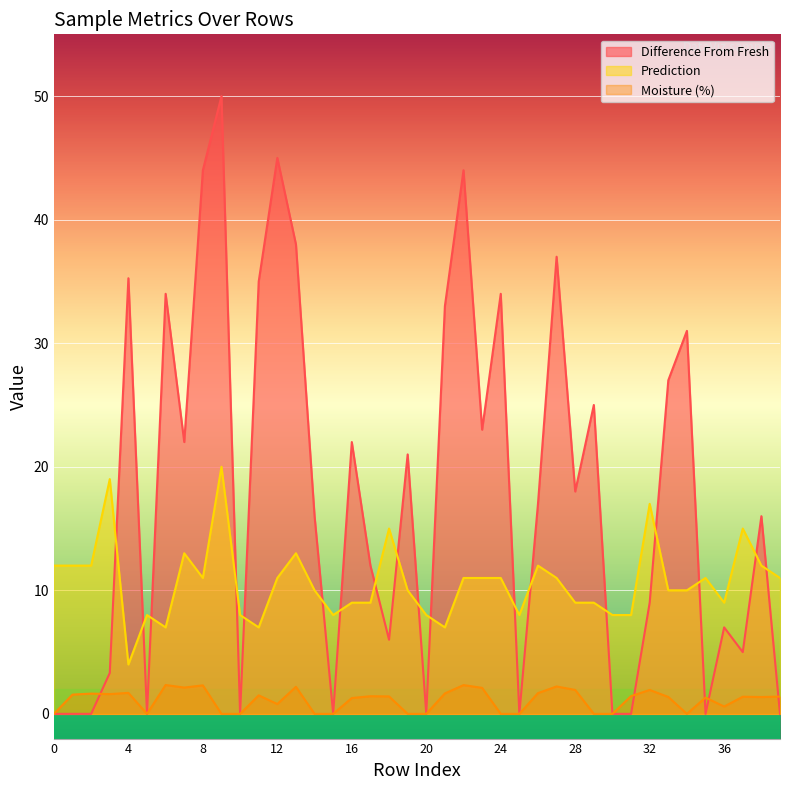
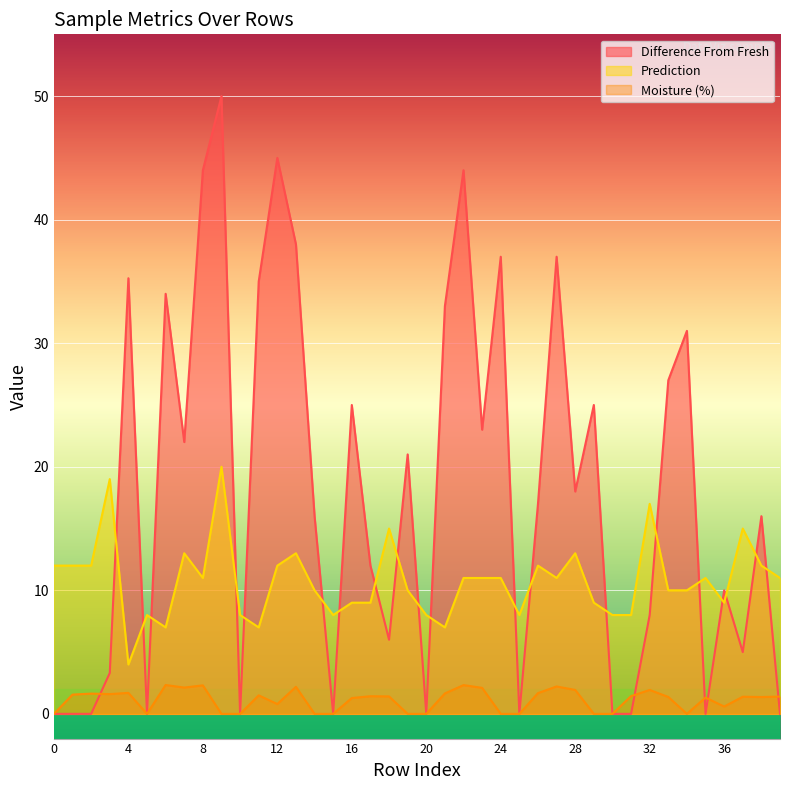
  {
    "Difference From Fresh": {
      "4": 35.3,
      "8": 44,
      "12": 45,
-     "16": 22,
-     "24": 34,
+     "16": 25,
+     "24": 37,
      "28": 18,
-     "32": 9,
-     "36": 7
+     "32": 8,
+     "36": 10
    },
    "Prediction": {
      "0": 12,
      "4": 4,
      "8": 11,
-     "12": 11,
+     "12": 12,
      "16": 9,
      "20": 8,
      "24": 11,
-     "28": 9,
+     "28": 13,
      "32": 17,
      "36": 9
    },
    "Moisture (%)": {
      "8": 2.3
    }
  }
